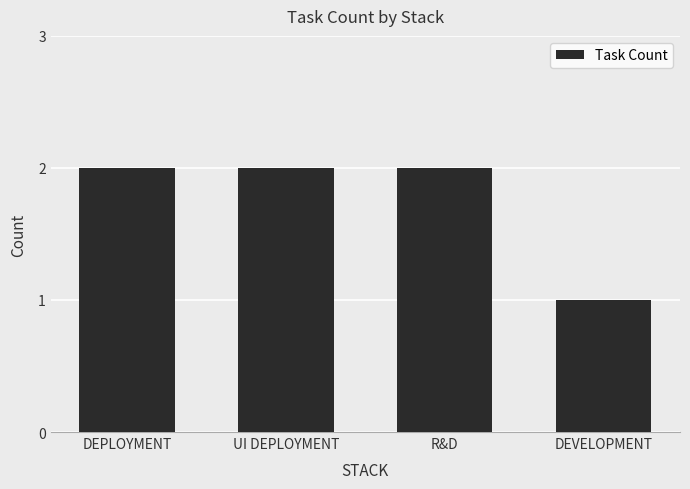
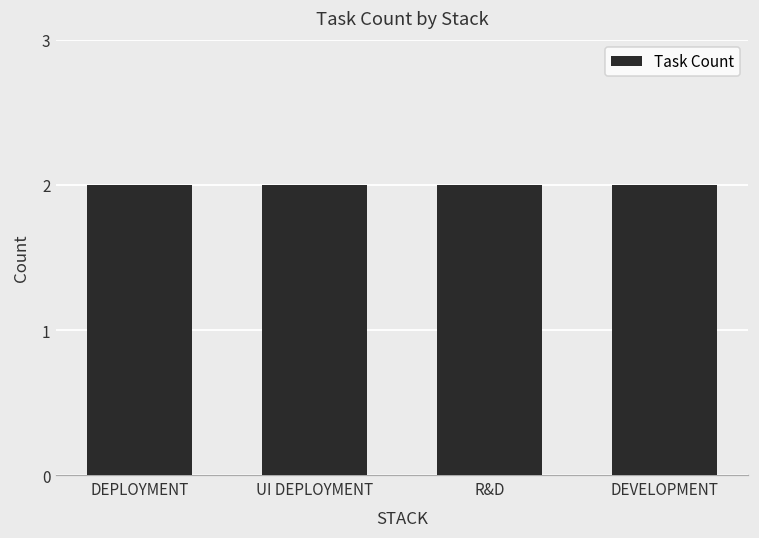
  {
    "DEPLOYMENT": 2,
    "UI DEPLOYMENT": 2,
    "R&D": 2,
-   "DEVELOPMENT": 1
+   "DEVELOPMENT": 2
  }
